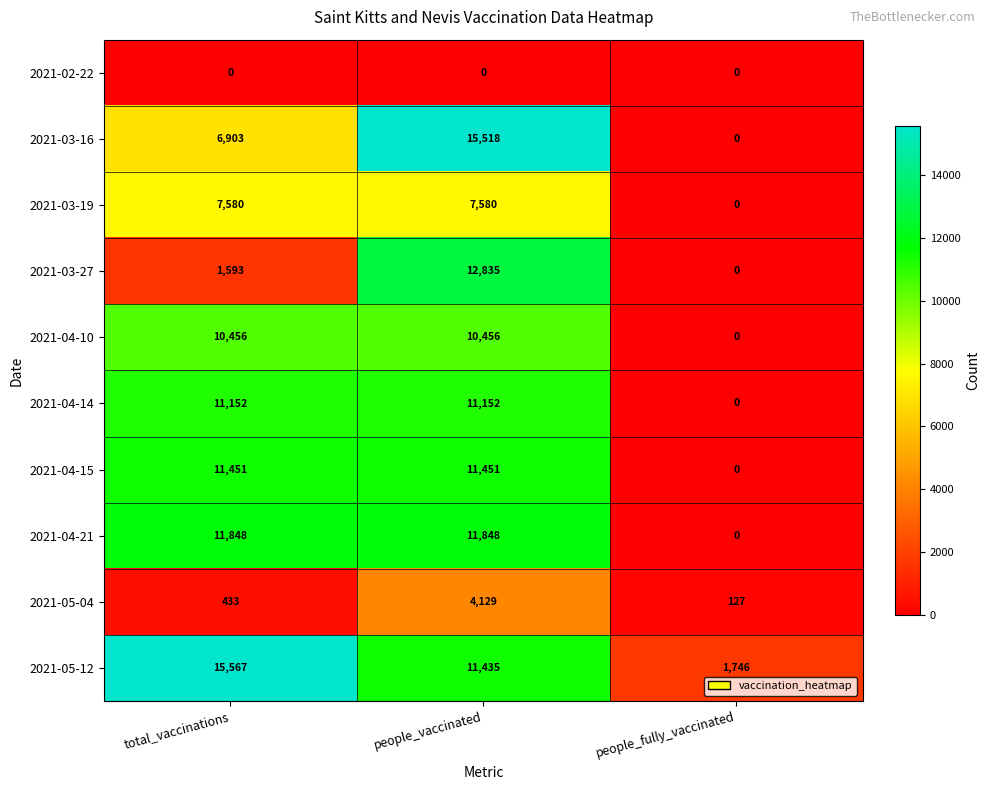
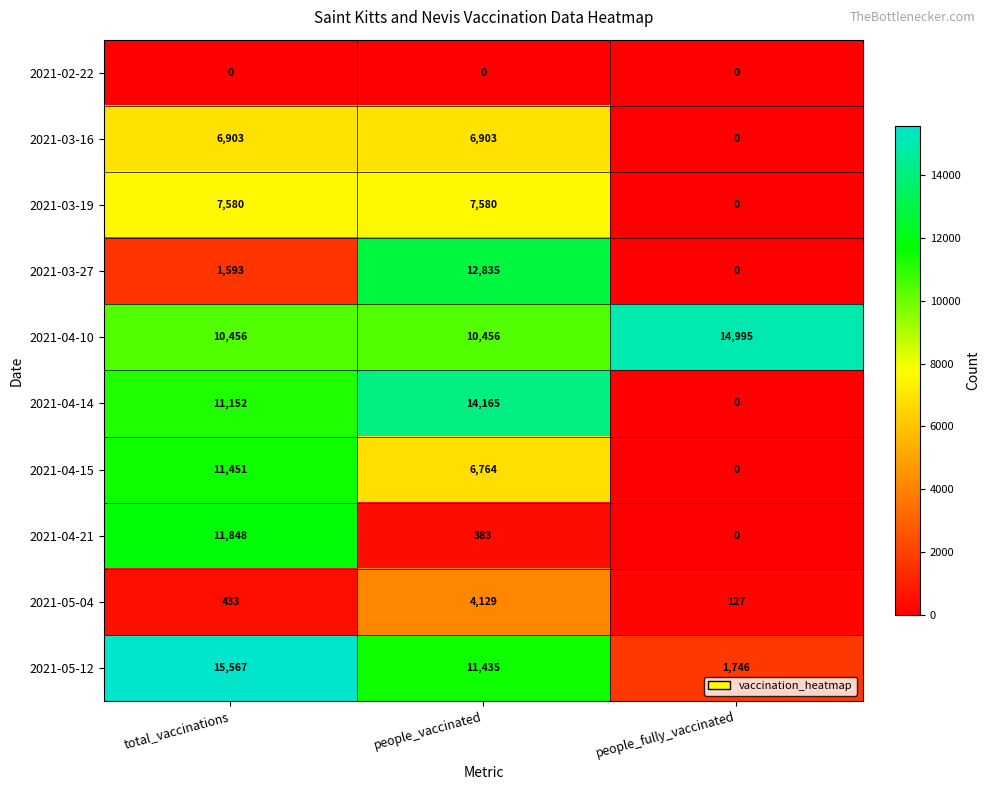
  {
    "2021-02-22": {
      "total_vaccinations": "0",
      "people_vaccinated": "0",
      "people_fully_vaccinated": "0"
    },
    "2021-03-16": {
      "total_vaccinations": "6,903",
-     "people_vaccinated": "15,518",
+     "people_vaccinated": "6,903",
      "people_fully_vaccinated": "0"
    },
    "2021-03-19": {
      "total_vaccinations": "7,580",
      "people_vaccinated": "7,580",
      "people_fully_vaccinated": "0"
    },
    "2021-03-27": {
      "total_vaccinations": "1,593",
      "people_vaccinated": "12,835",
      "people_fully_vaccinated": "0"
    },
    "2021-04-10": {
      "total_vaccinations": "10,456",
      "people_vaccinated": "10,456",
-     "people_fully_vaccinated": "0"
+     "people_fully_vaccinated": "14,995"
    },
    "2021-04-14": {
      "total_vaccinations": "11,152",
-     "people_vaccinated": "11,152",
+     "people_vaccinated": "14,165",
      "people_fully_vaccinated": "0"
    },
    "2021-04-15": {
      "total_vaccinations": "11,451",
-     "people_vaccinated": "11,451",
+     "people_vaccinated": "6,764",
      "people_fully_vaccinated": "0"
    },
    "2021-04-21": {
      "total_vaccinations": "11,848",
-     "people_vaccinated": "11,848",
+     "people_vaccinated": "383",
      "people_fully_vaccinated": "0"
    },
    "2021-05-04": {
      "total_vaccinations": "433",
      "people_vaccinated": "4,129",
      "people_fully_vaccinated": "127"
    },
    "2021-05-12": {
      "total_vaccinations": "15,567",
      "people_vaccinated": "11,435",
      "people_fully_vaccinated": "1,746"
    }
  }
